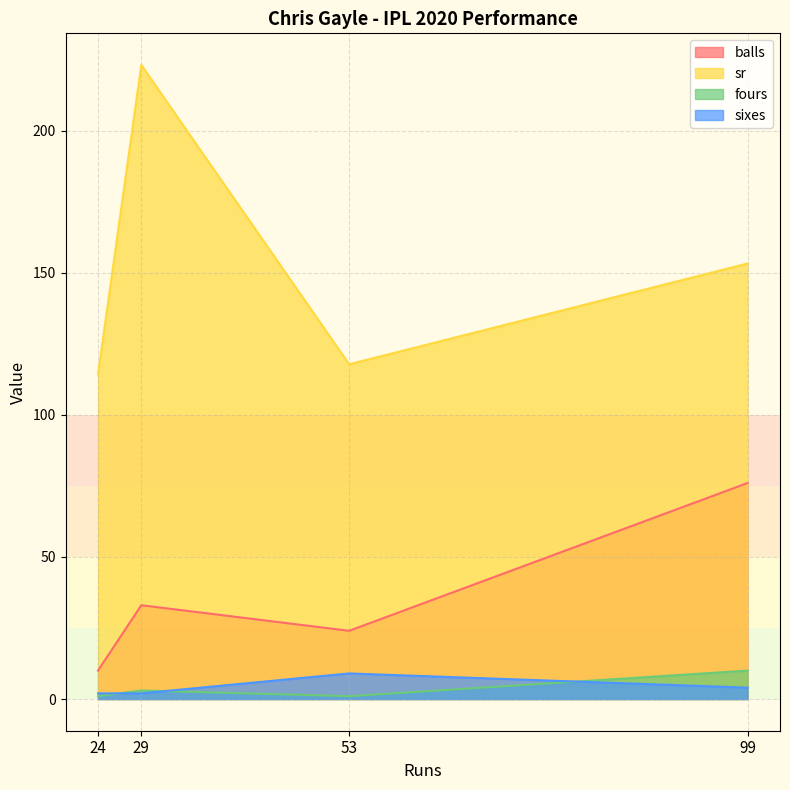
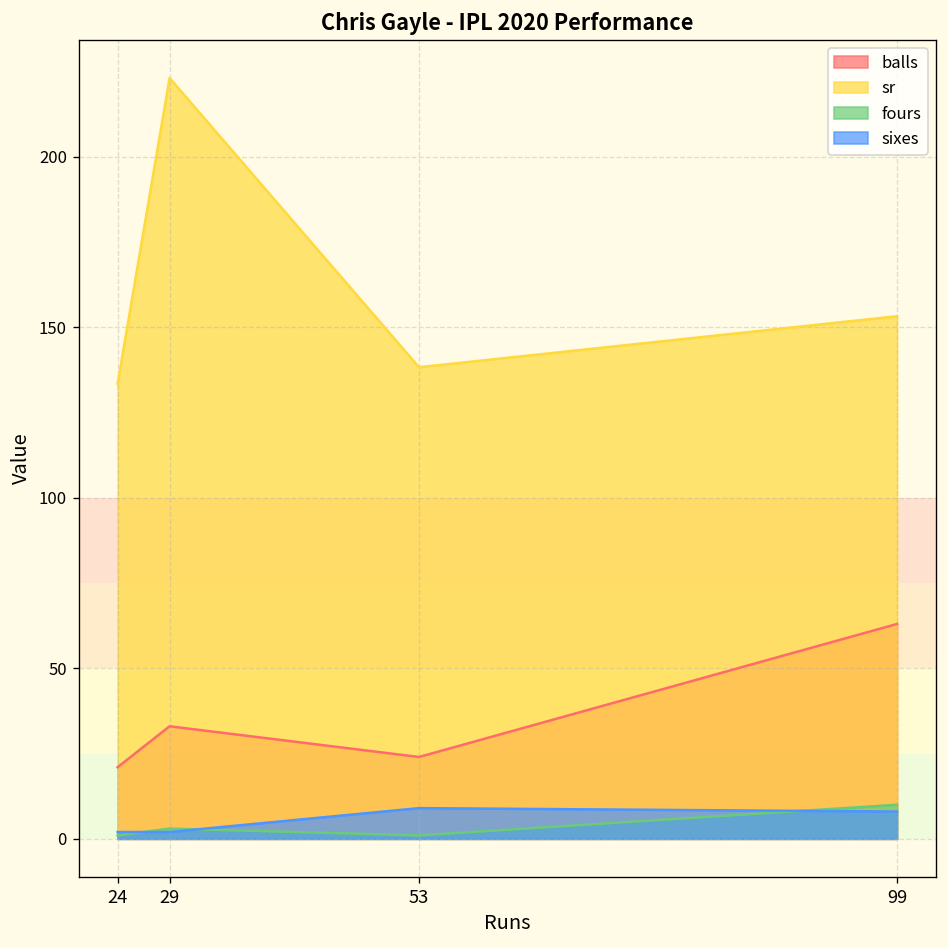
  {
    "balls": {
-     "24": 10,
+     "24": 21,
      "29": 33,
      "53": 24,
-     "99": 76
+     "99": 63
    },
    "sr": {
-     "24": 114,
+     "24": 133,
      "29": 223,
-     "53": 118,
+     "53": 138,
      "99": 153
    },
    "fours": {
      "24": 1,
      "29": 3,
      "53": 1,
      "99": 10
    },
    "sixes": {
      "24": 2,
      "29": 2,
      "53": 9,
-     "99": 4
+     "99": 8
    }
  }
